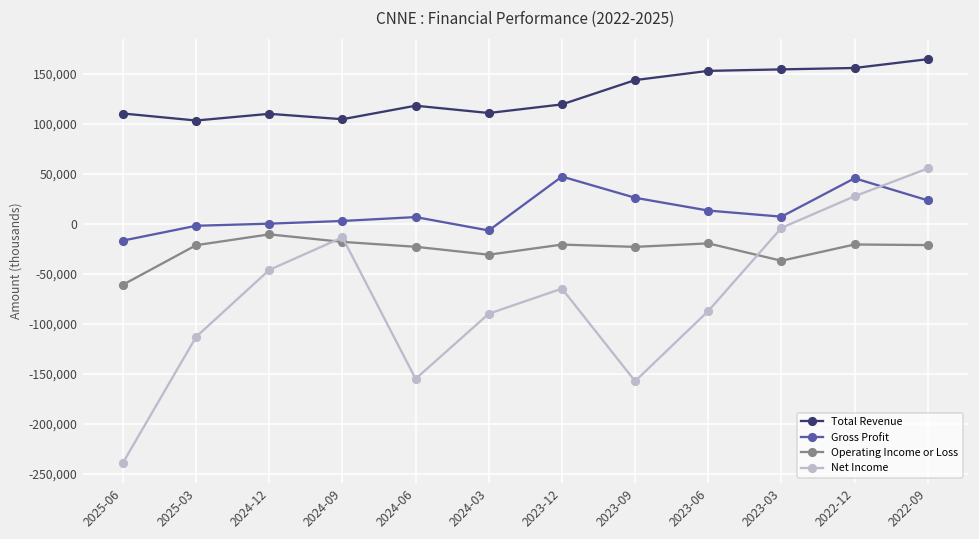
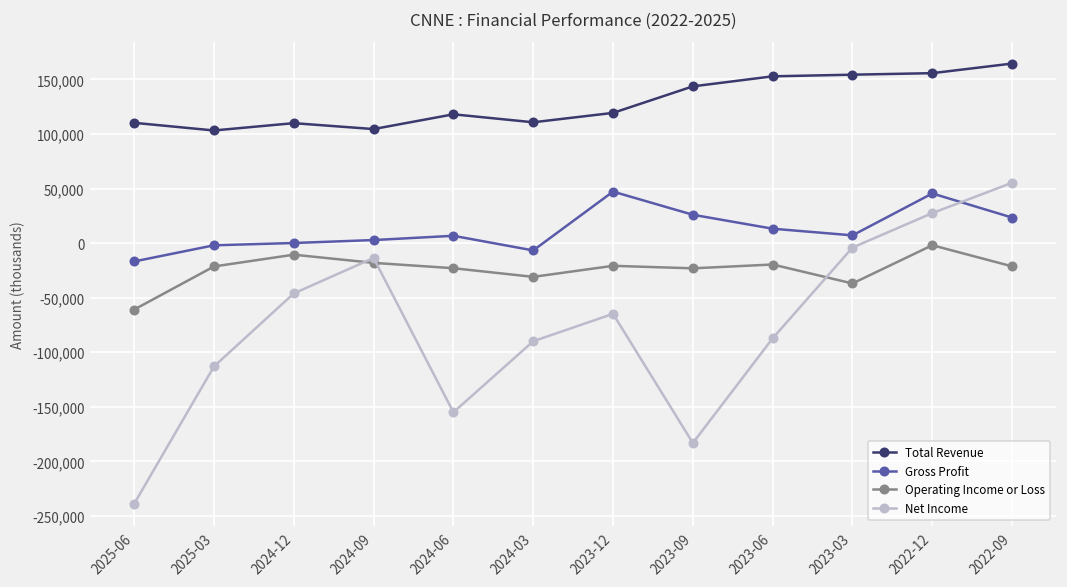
  {
    "Total Revenue": {
      "2025-06": "110,000",
      "2025-03": "100,000",
      "2024-12": "110,000",
      "2024-09": "100,000",
      "2024-06": "120,000",
      "2024-03": "110,000",
      "2023-12": "120,000",
      "2023-09": "140,000",
      "2023-06": "150,000",
      "2023-03": "150,000",
      "2022-12": "160,000",
      "2022-09": "160,000"
    },
    "Gross Profit": {
      "2025-06": "-20,000",
      "2025-03": "0",
      "2024-12": "0",
      "2024-09": "0",
      "2024-06": "10,000",
      "2024-03": "-10,000",
      "2023-12": "50,000",
      "2023-09": "30,000",
      "2023-06": "10,000",
      "2023-03": "10,000",
      "2022-12": "50,000",
      "2022-09": "20,000"
    },
    "Operating Income or Loss": {
      "2025-06": "-60,000",
      "2025-03": "-20,000",
      "2024-12": "-10,000",
      "2024-09": "-20,000",
      "2024-06": "-20,000",
      "2024-03": "-30,000",
      "2023-12": "-20,000",
      "2023-09": "-20,000",
      "2023-06": "-20,000",
      "2023-03": "-40,000",
-     "2022-12": "-20,000",
+     "2022-12": "0",
      "2022-09": "-20,000"
    },
    "Net Income": {
      "2025-06": "-240,000",
      "2025-03": "-110,000",
      "2024-12": "-50,000",
      "2024-09": "-10,000",
      "2024-06": "-160,000",
      "2024-03": "-90,000",
      "2023-12": "-60,000",
-     "2023-09": "-160,000",
+     "2023-09": "-180,000",
      "2023-06": "-90,000",
      "2023-03": "0",
      "2022-12": "30,000",
      "2022-09": "60,000"
    }
  }
